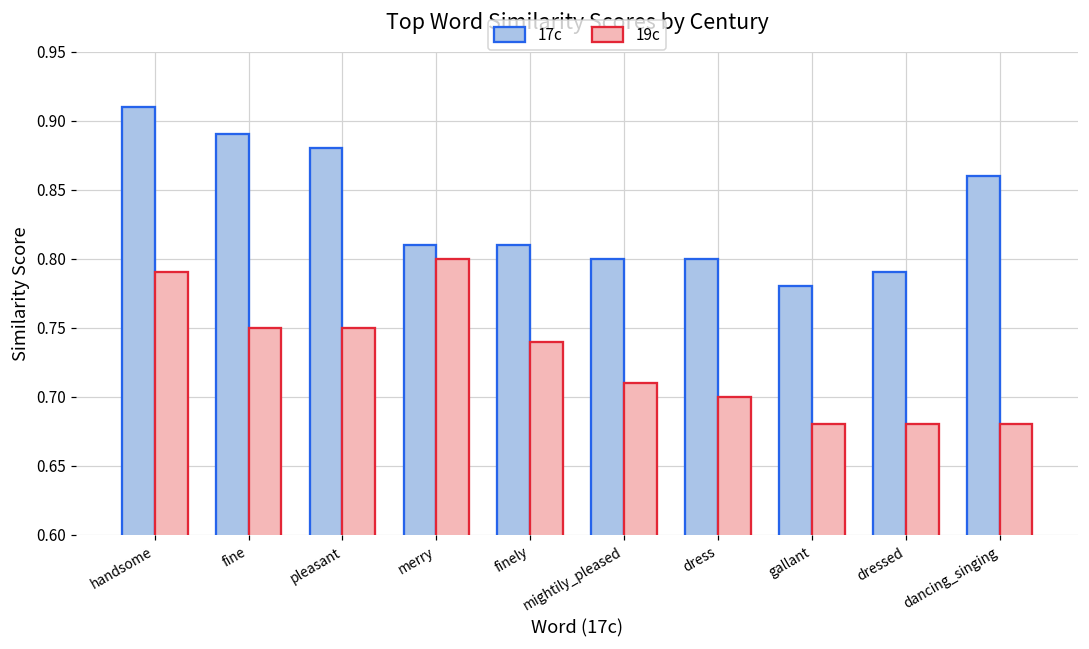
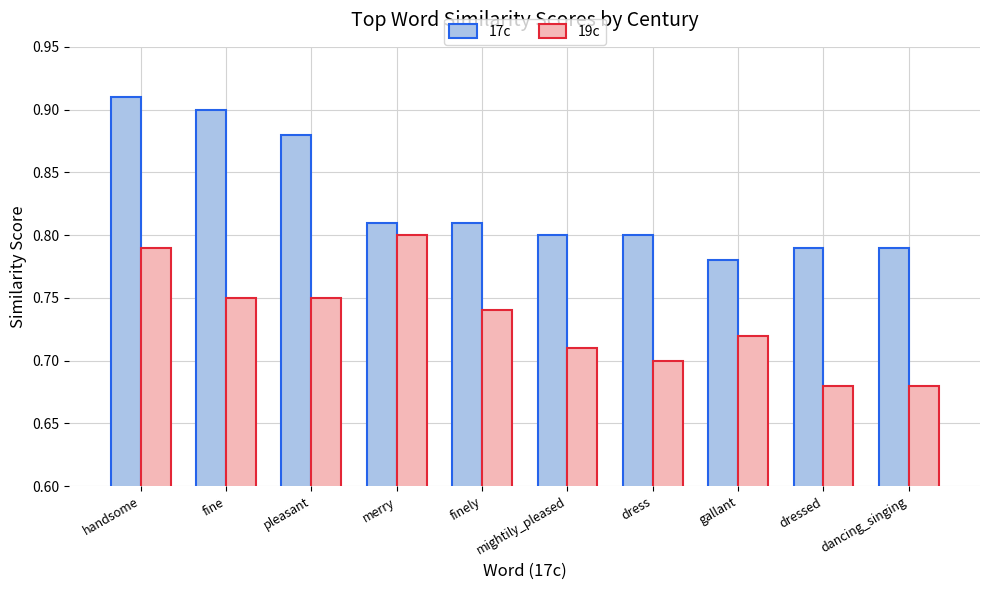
  {
    "17c": {
      "handsome": 0.91,
-     "fine": 0.89,
+     "fine": 0.90,
      "pleasant": 0.88,
      "merry": 0.81,
      "finely": 0.81,
      "mightily_pleased": 0.80,
      "dress": 0.80,
      "gallant": 0.78,
      "dressed": 0.79,
-     "dancing_singing": 0.86
+     "dancing_singing": 0.79
    },
    "19c": {
      "handsome": 0.79,
      "fine": 0.75,
      "pleasant": 0.75,
      "merry": 0.80,
      "finely": 0.74,
      "mightily_pleased": 0.71,
      "dress": 0.70,
-     "gallant": 0.68,
+     "gallant": 0.72,
      "dressed": 0.68,
      "dancing_singing": 0.68
    }
  }
